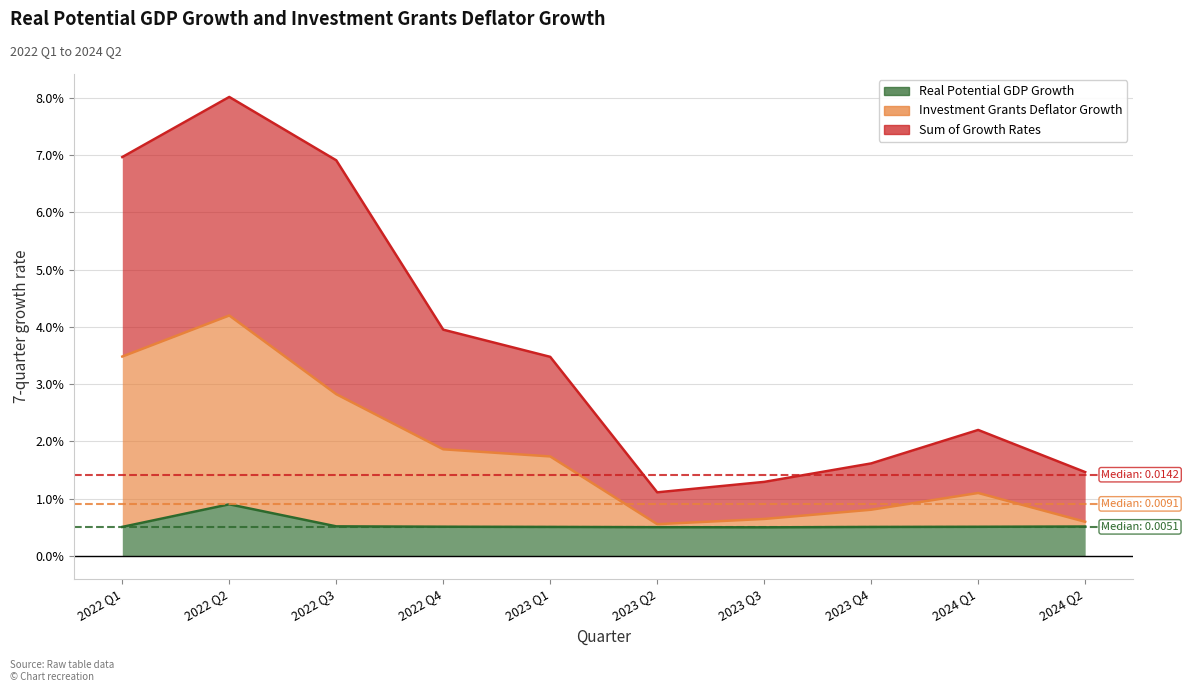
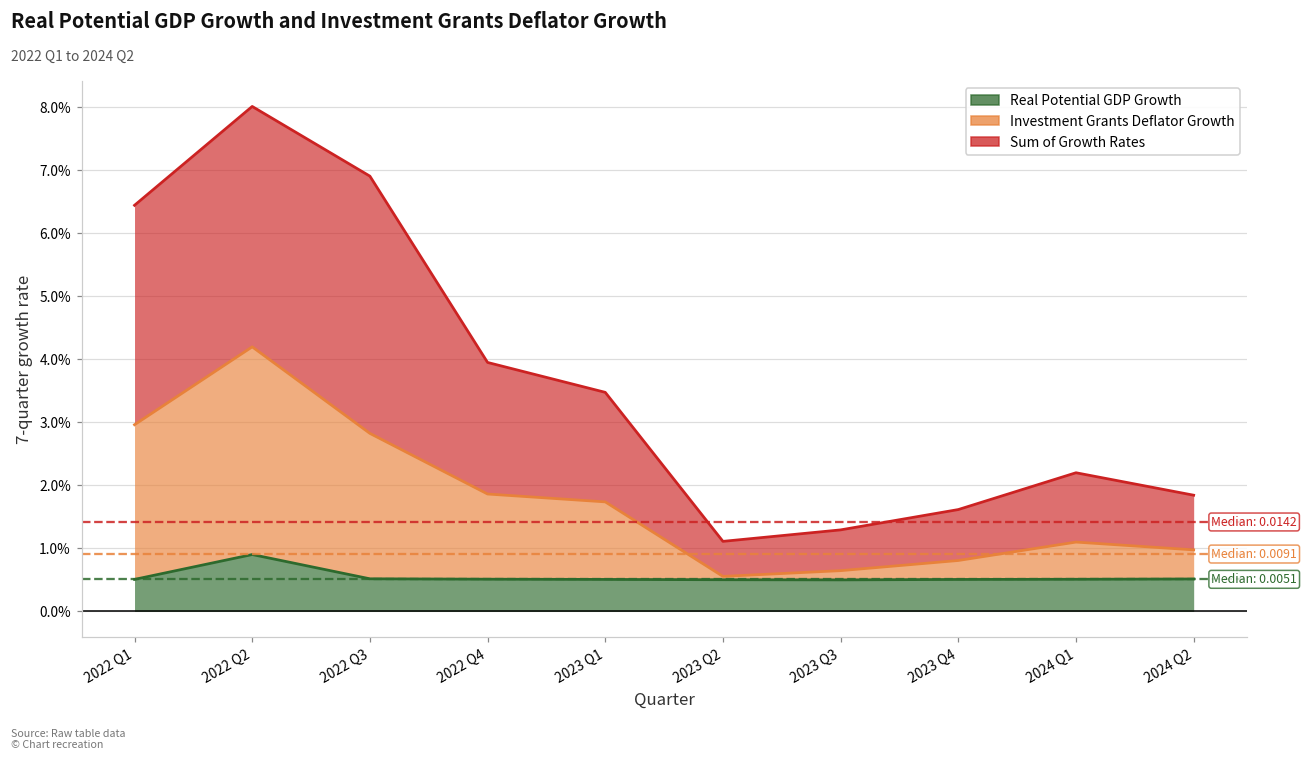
  {
    "Real Potential GDP Growth": {
      "2022 Q1": "0.5%",
      "2022 Q2": "0.9%",
      "2022 Q3": "0.5%",
      "2022 Q4": "0.5%",
      "2023 Q1": "0.5%",
      "2023 Q2": "0.5%",
      "2023 Q3": "0.5%",
      "2023 Q4": "0.5%",
      "2024 Q1": "0.5%"
    },
    "Investment Grants Deflator Growth": {
-     "2022 Q1": "3.0%",
+     "2022 Q1": "2.5%",
      "2022 Q2": "3.3%",
      "2022 Q3": "2.3%",
      "2022 Q4": "1.4%",
      "2023 Q1": "1.2%",
      "2023 Q2": "0.1%",
      "2023 Q3": "0.1%",
      "2023 Q4": "0.3%",
      "2024 Q1": "0.6%",
-     "2024 Q2": "0.1%"
+     "2024 Q2": "0.5%"
    },
    "Sum of Growth Rates": {
      "2022 Q1": "3.5%",
      "2022 Q2": "3.8%",
      "2022 Q3": "4.1%",
      "2022 Q4": "2.1%",
      "2023 Q1": "1.7%",
      "2023 Q2": "0.6%",
      "2023 Q3": "0.6%",
      "2023 Q4": "0.8%",
      "2024 Q1": "1.1%"
    }
  }
